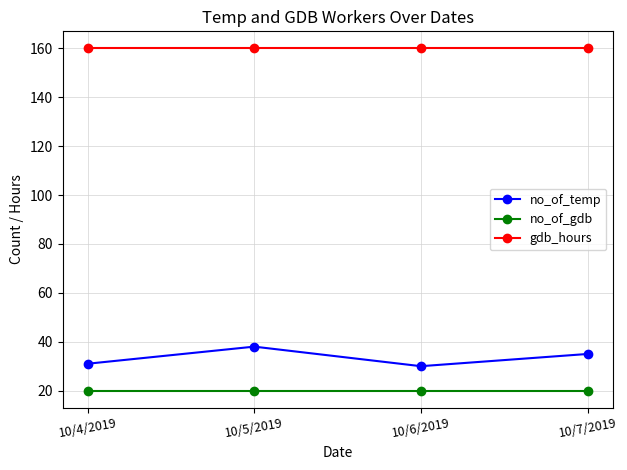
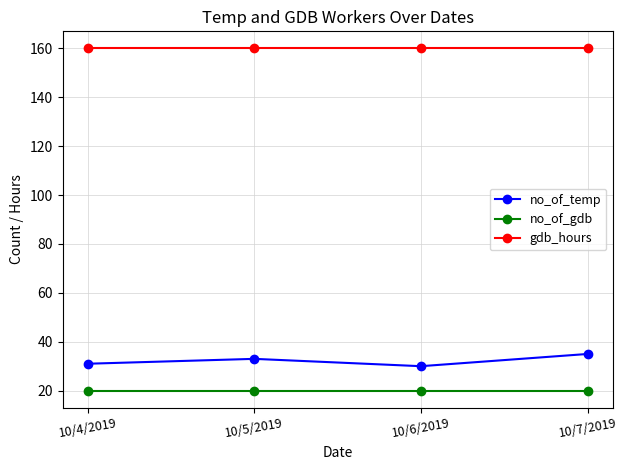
  {
    "no_of_temp": {
      "10/4/2019": 31,
-     "10/5/2019": 38,
+     "10/5/2019": 33,
      "10/6/2019": 30,
      "10/7/2019": 35
    },
    "no_of_gdb": {
      "10/4/2019": 20,
      "10/5/2019": 20,
      "10/6/2019": 20,
      "10/7/2019": 20
    },
    "gdb_hours": {
      "10/4/2019": 160,
      "10/5/2019": 160,
      "10/6/2019": 160,
      "10/7/2019": 160
    }
  }
